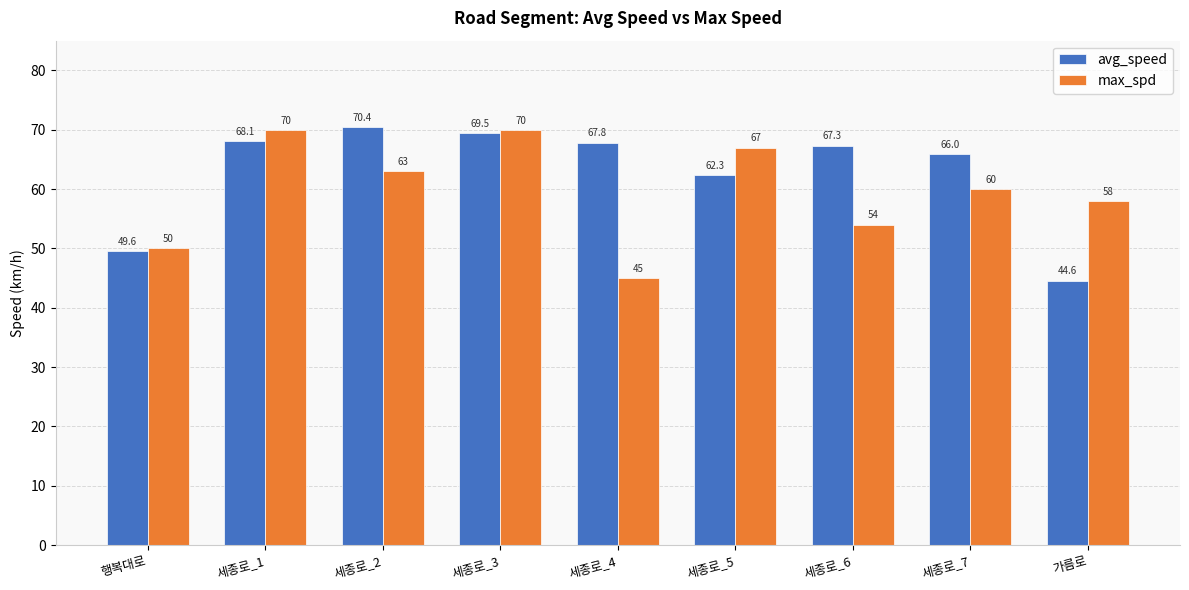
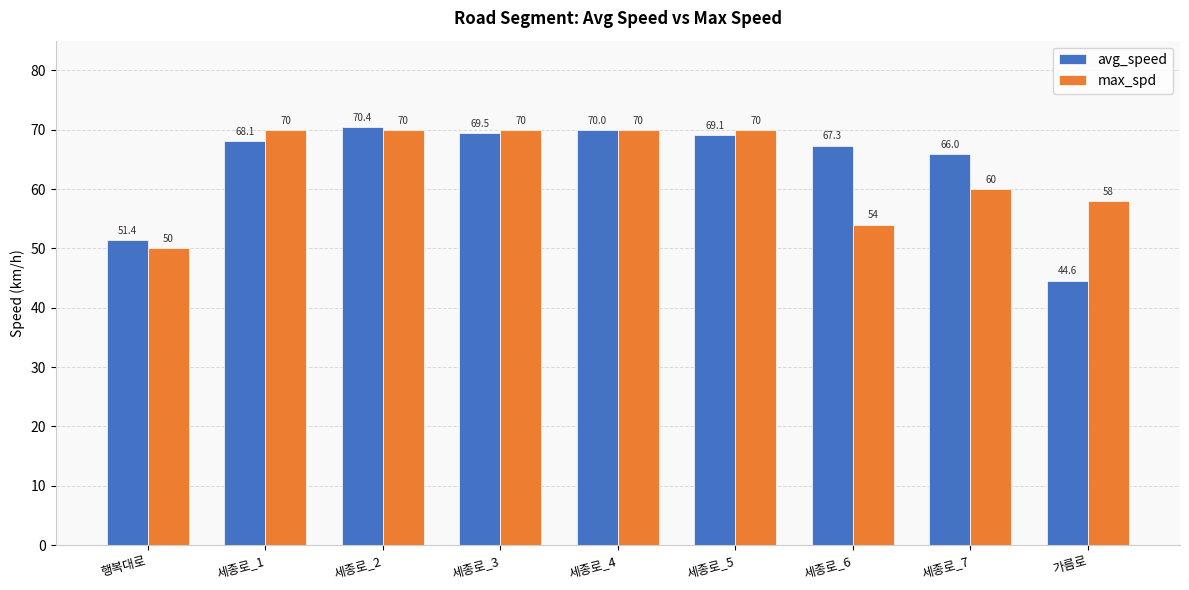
  {
    "avg_speed": {
-     "행복대로": 49.6,
+     "행복대로": 51.4,
      "세종로_1": 68.1,
      "세종로_2": 70.4,
      "세종로_3": 69.5,
-     "세종로_4": 67.8,
-     "세종로_5": 62.3,
+     "세종로_4": 70.0,
+     "세종로_5": 69.1,
      "세종로_6": 67.3,
      "세종로_7": 66.0,
      "가름로": 44.6
    },
    "max_spd": {
      "행복대로": 50,
      "세종로_1": 70,
-     "세종로_2": 63,
+     "세종로_2": 70,
      "세종로_3": 70,
-     "세종로_4": 45,
-     "세종로_5": 67,
+     "세종로_4": 70,
+     "세종로_5": 70,
      "세종로_6": 54,
      "세종로_7": 60,
      "가름로": 58
    }
  }
